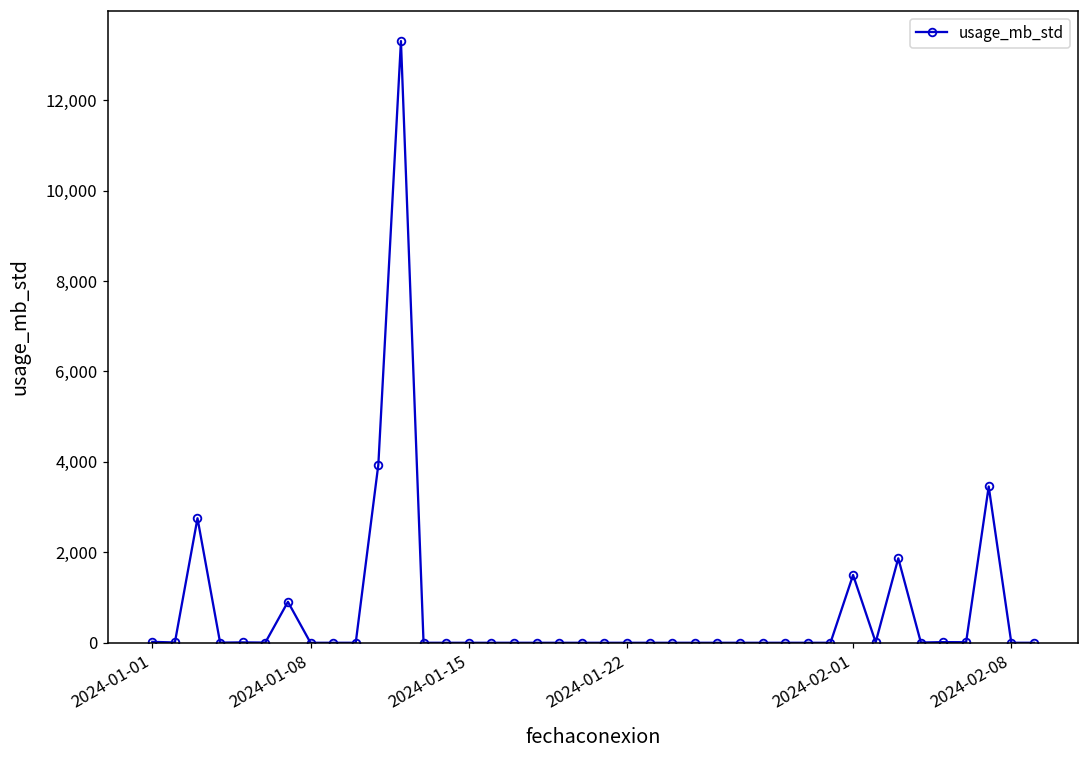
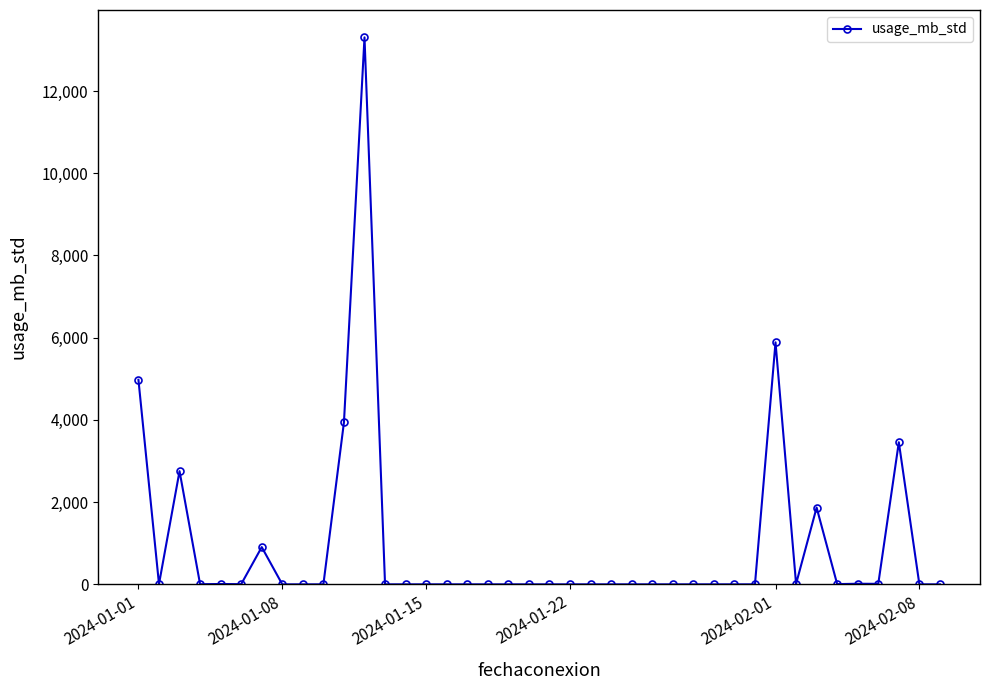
  {
-   "2024-01-01": "0",
+   "2024-01-01": "5,000",
    "2024-01-08": "0",
    "2024-01-15": "0",
    "2024-01-22": "0",
-   "2024-02-01": "1,500",
+   "2024-02-01": "5,900",
    "2024-02-08": "0"
  }
